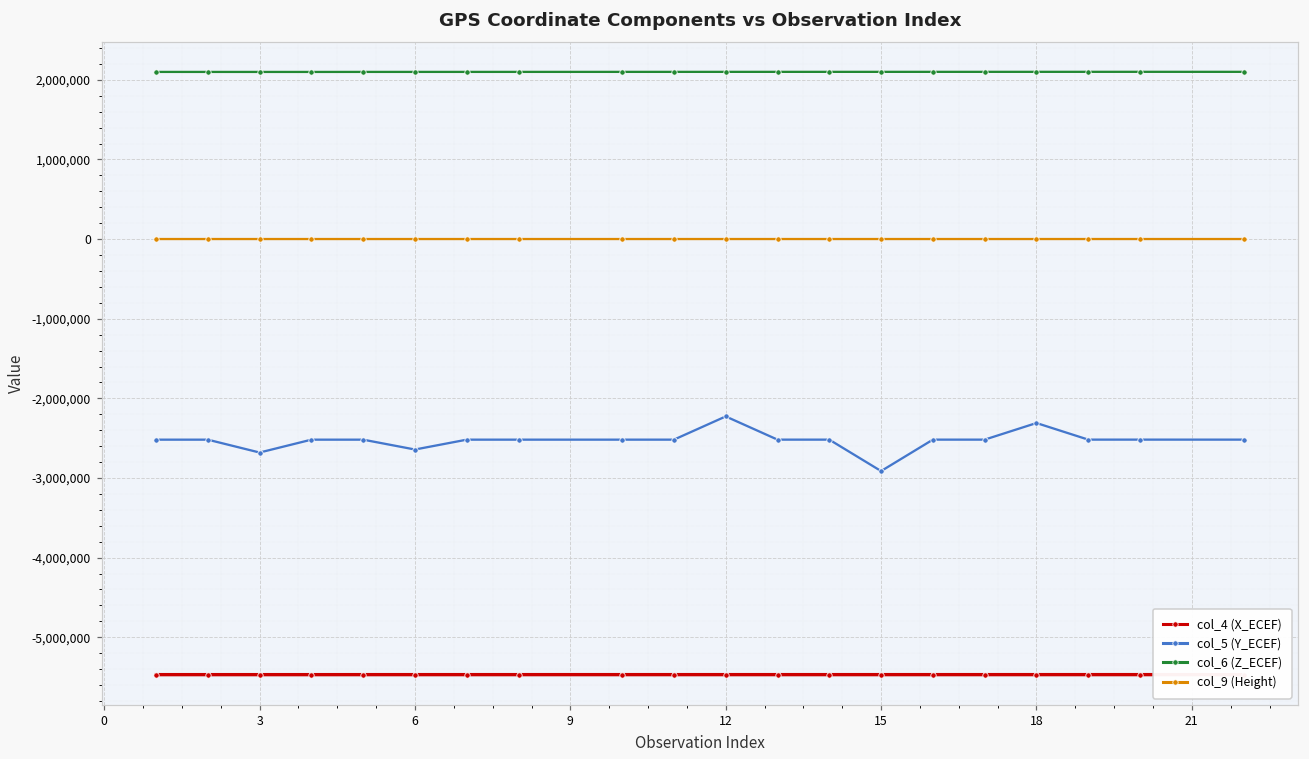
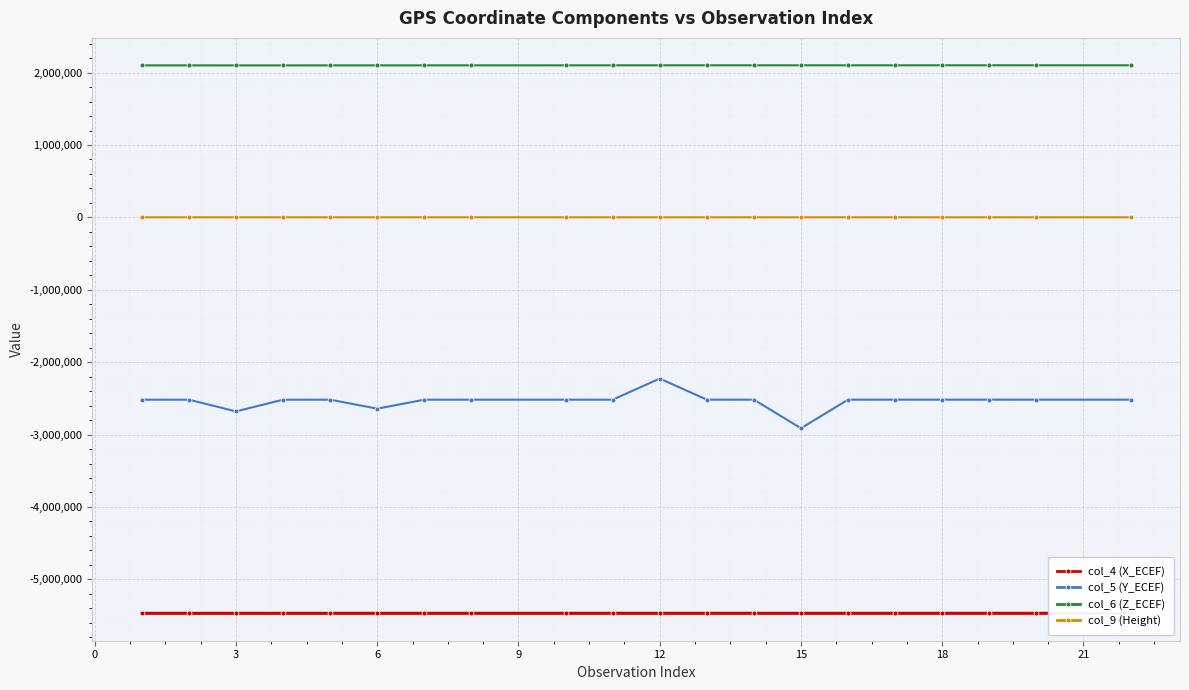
  {
    "col_4 (X_ECEF)": {
      "3": "-5,500,000",
      "6": "-5,500,000",
      "12": "-5,500,000",
      "15": "-5,500,000",
      "18": "-5,500,000"
    },
    "col_5 (Y_ECEF)": {
      "3": "-2,700,000",
      "6": "-2,600,000",
      "12": "-2,200,000",
      "15": "-2,900,000",
-     "18": "-2,300,000"
+     "18": "-2,500,000"
    },
    "col_6 (Z_ECEF)": {
      "3": "2,100,000",
      "6": "2,100,000",
      "12": "2,100,000",
      "15": "2,100,000",
      "18": "2,100,000"
    },
    "col_9 (Height)": {
      "3": "0",
      "6": "0",
      "12": "0",
      "15": "0",
      "18": "0"
    }
  }
